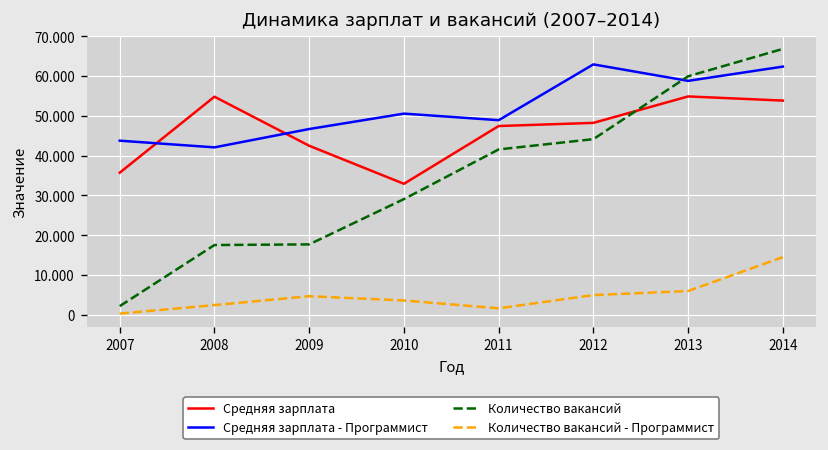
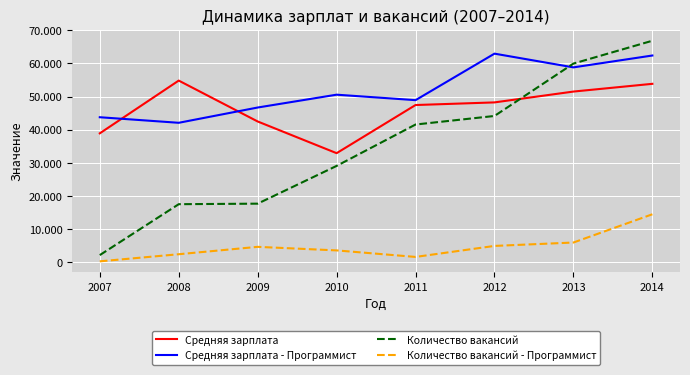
  {
    "Средняя зарплата": {
-     "2007": 36,
+     "2007": 39,
      "2008": 55,
      "2009": 42,
      "2010": 33,
      "2011": 47,
      "2012": 48,
-     "2013": 55,
+     "2013": 52,
      "2014": 54
    },
    "Средняя зарплата - Программист": {
      "2007": 44,
      "2008": 42,
      "2009": 47,
      "2010": 51,
      "2011": 49,
      "2012": 63,
      "2013": 59,
      "2014": 62
    },
    "Количество вакансий": {
      "2007": 2,
      "2008": 18,
      "2009": 18,
      "2010": 29,
      "2011": 42,
      "2012": 44,
      "2013": 60,
      "2014": 67
    },
    "Количество вакансий - Программист": {
      "2007": 0,
      "2008": 2,
      "2009": 5,
      "2010": 4,
      "2011": 2,
      "2012": 5,
      "2013": 6,
      "2014": 15
    }
  }
